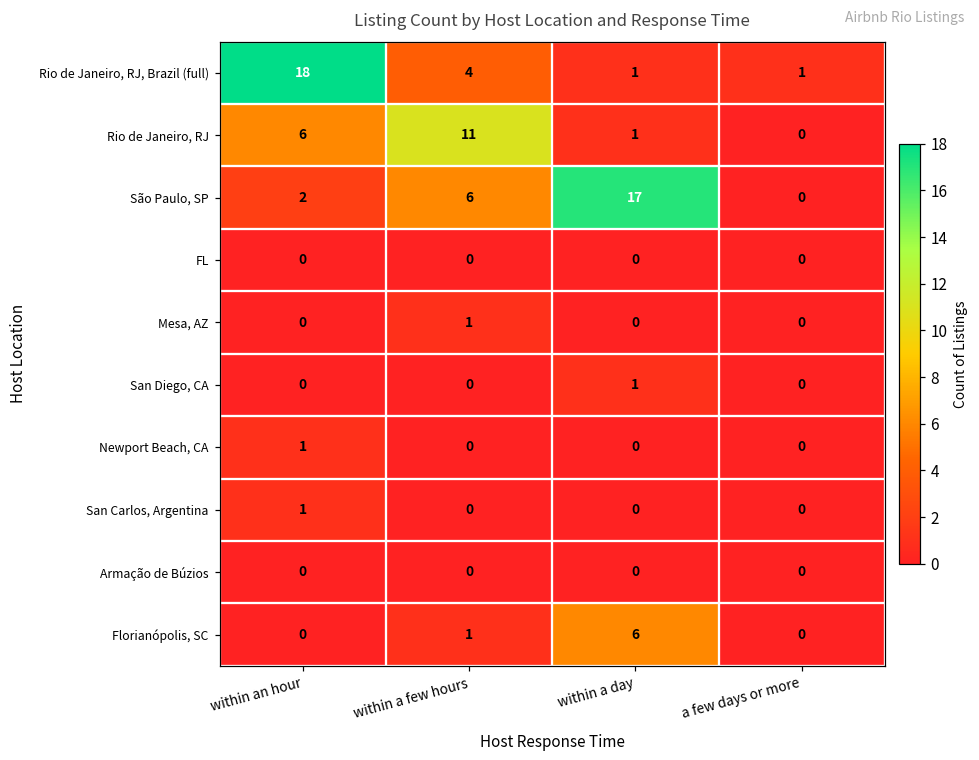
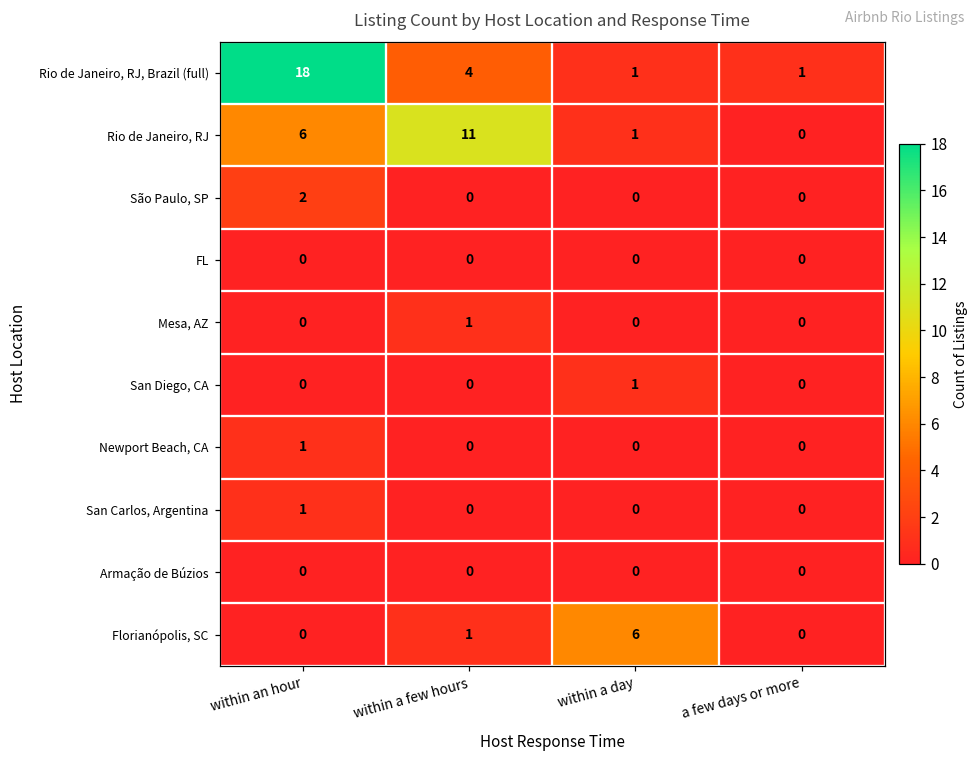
  {
    "Rio de Janeiro, RJ, Brazil (full)": {
      "within an hour": 18,
      "within a few hours": 4,
      "within a day": 1,
      "a few days or more": 1
    },
    "Rio de Janeiro, RJ": {
      "within an hour": 6,
      "within a few hours": 11,
      "within a day": 1,
      "a few days or more": 0
    },
    "São Paulo, SP": {
      "within an hour": 2,
-     "within a few hours": 6,
-     "within a day": 17,
+     "within a few hours": 0,
+     "within a day": 0,
      "a few days or more": 0
    },
    "FL": {
      "within an hour": 0,
      "within a few hours": 0,
      "within a day": 0,
      "a few days or more": 0
    },
    "Mesa, AZ": {
      "within an hour": 0,
      "within a few hours": 1,
      "within a day": 0,
      "a few days or more": 0
    },
    "San Diego, CA": {
      "within an hour": 0,
      "within a few hours": 0,
      "within a day": 1,
      "a few days or more": 0
    },
    "Newport Beach, CA": {
      "within an hour": 1,
      "within a few hours": 0,
      "within a day": 0,
      "a few days or more": 0
    },
    "San Carlos, Argentina": {
      "within an hour": 1,
      "within a few hours": 0,
      "within a day": 0,
      "a few days or more": 0
    },
    "Armação de Búzios": {
      "within an hour": 0,
      "within a few hours": 0,
      "within a day": 0,
      "a few days or more": 0
    },
    "Florianópolis, SC": {
      "within an hour": 0,
      "within a few hours": 1,
      "within a day": 6,
      "a few days or more": 0
    }
  }
